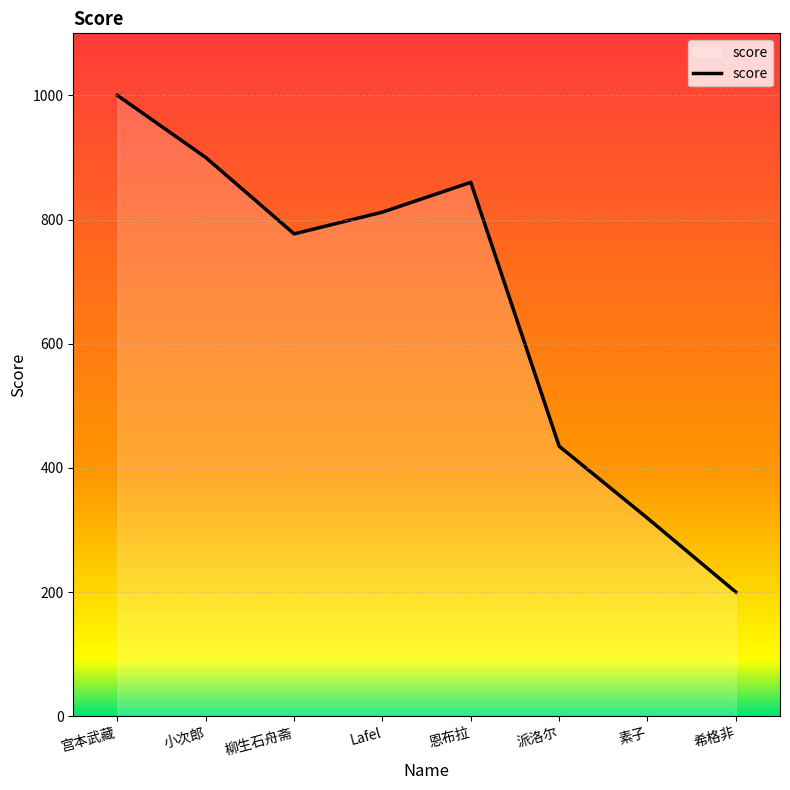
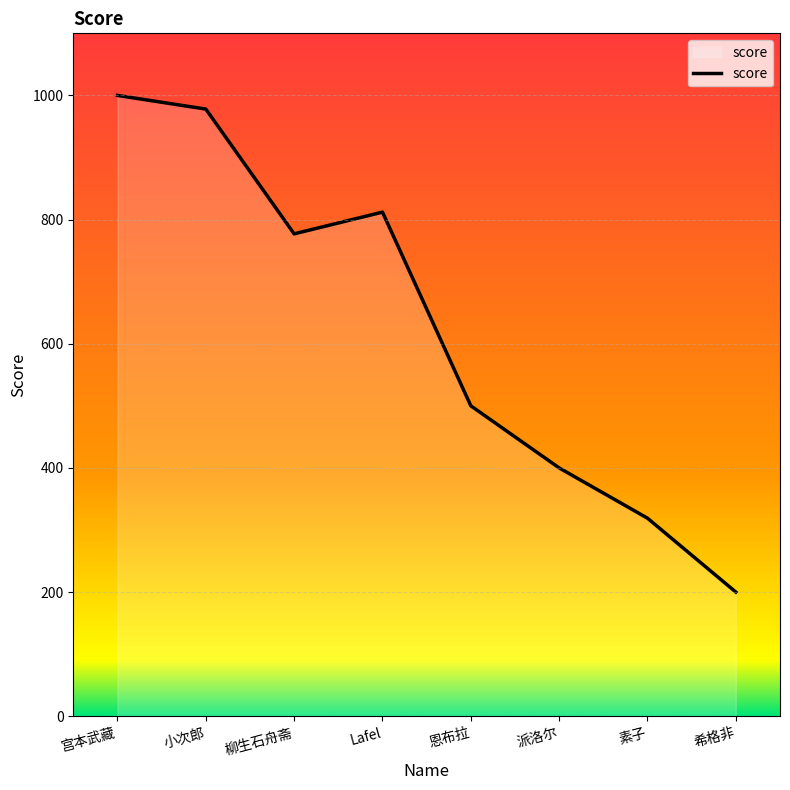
  {
    "宫本武藏": 1000,
-   "小次郎": 900,
+   "小次郎": 980,
    "柳生石舟斋": 780,
    "Lafel": 810,
-   "恩布拉": 860,
-   "派洛尔": 440,
+   "恩布拉": 500,
+   "派洛尔": 400,
    "素子": 320,
    "希格非": 200
  }
